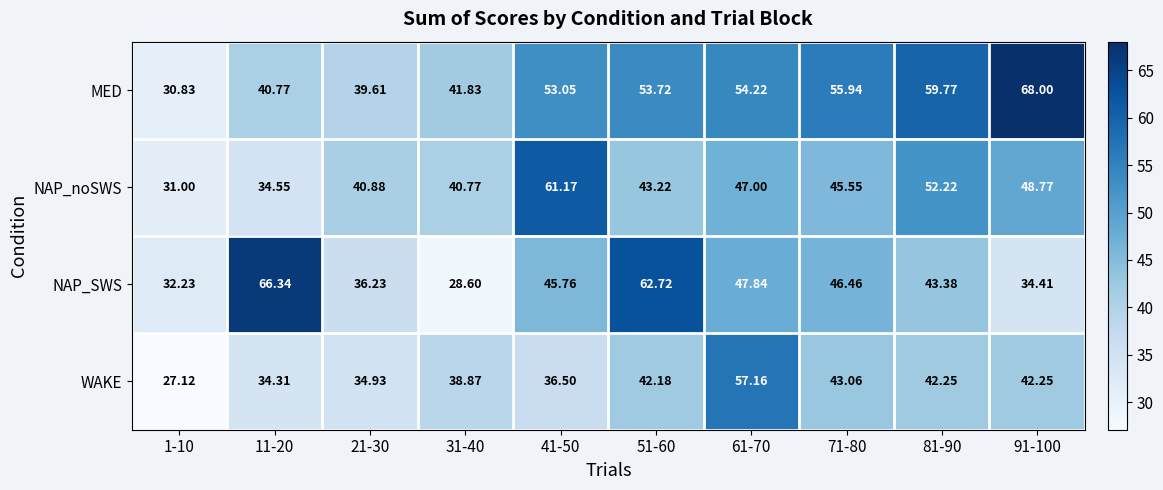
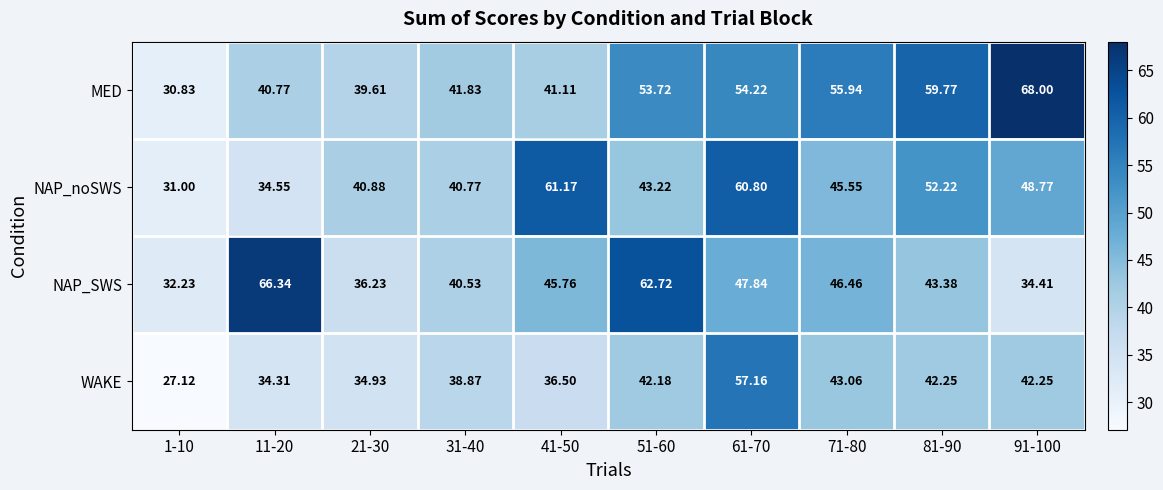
  {
    "MED": {
      "1-10": 30.83,
      "11-20": 40.77,
      "21-30": 39.61,
      "31-40": 41.83,
-     "41-50": 53.05,
+     "41-50": 41.11,
      "51-60": 53.72,
      "61-70": 54.22,
      "71-80": 55.94,
      "81-90": 59.77,
      "91-100": 68.00
    },
    "NAP_noSWS": {
      "1-10": 31.00,
      "11-20": 34.55,
      "21-30": 40.88,
      "31-40": 40.77,
      "41-50": 61.17,
      "51-60": 43.22,
-     "61-70": 47.00,
+     "61-70": 60.80,
      "71-80": 45.55,
      "81-90": 52.22,
      "91-100": 48.77
    },
    "NAP_SWS": {
      "1-10": 32.23,
      "11-20": 66.34,
      "21-30": 36.23,
-     "31-40": 28.60,
+     "31-40": 40.53,
      "41-50": 45.76,
      "51-60": 62.72,
      "61-70": 47.84,
      "71-80": 46.46,
      "81-90": 43.38,
      "91-100": 34.41
    },
    "WAKE": {
      "1-10": 27.12,
      "11-20": 34.31,
      "21-30": 34.93,
      "31-40": 38.87,
      "41-50": 36.50,
      "51-60": 42.18,
      "61-70": 57.16,
      "71-80": 43.06,
      "81-90": 42.25,
      "91-100": 42.25
    }
  }
